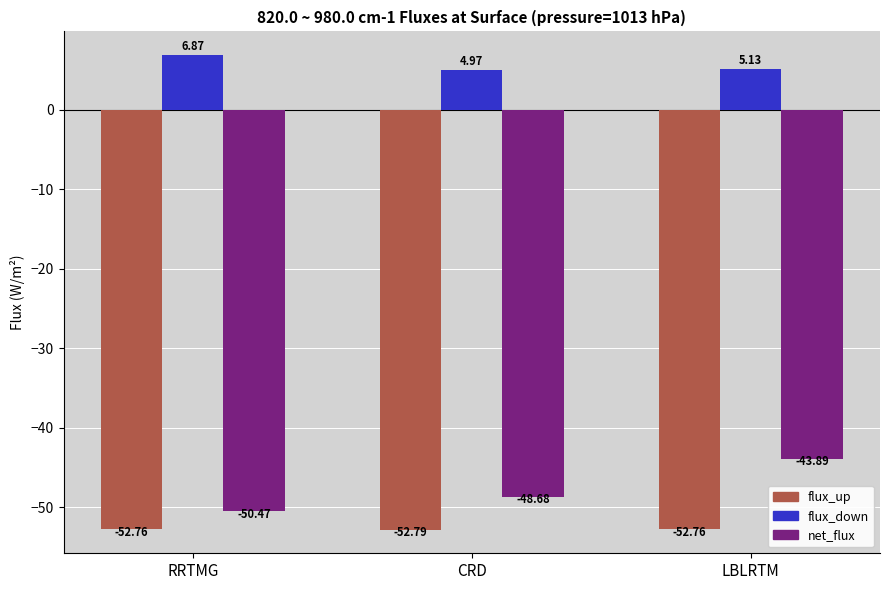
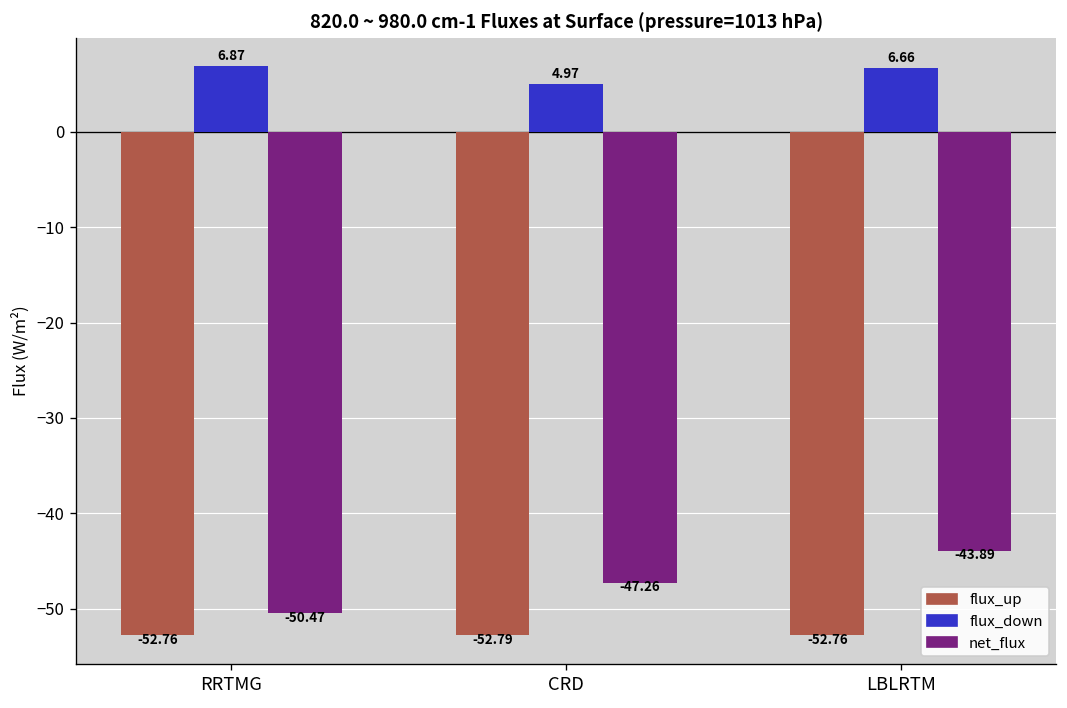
  {
    "flux_up": {
      "RRTMG": -52.76,
      "CRD": -52.79,
      "LBLRTM": -52.76
    },
    "flux_down": {
      "RRTMG": 6.87,
      "CRD": 4.97,
-     "LBLRTM": 5.13
+     "LBLRTM": 6.66
    },
    "net_flux": {
      "RRTMG": -50.47,
-     "CRD": -48.68,
+     "CRD": -47.26,
      "LBLRTM": -43.89
    }
  }
